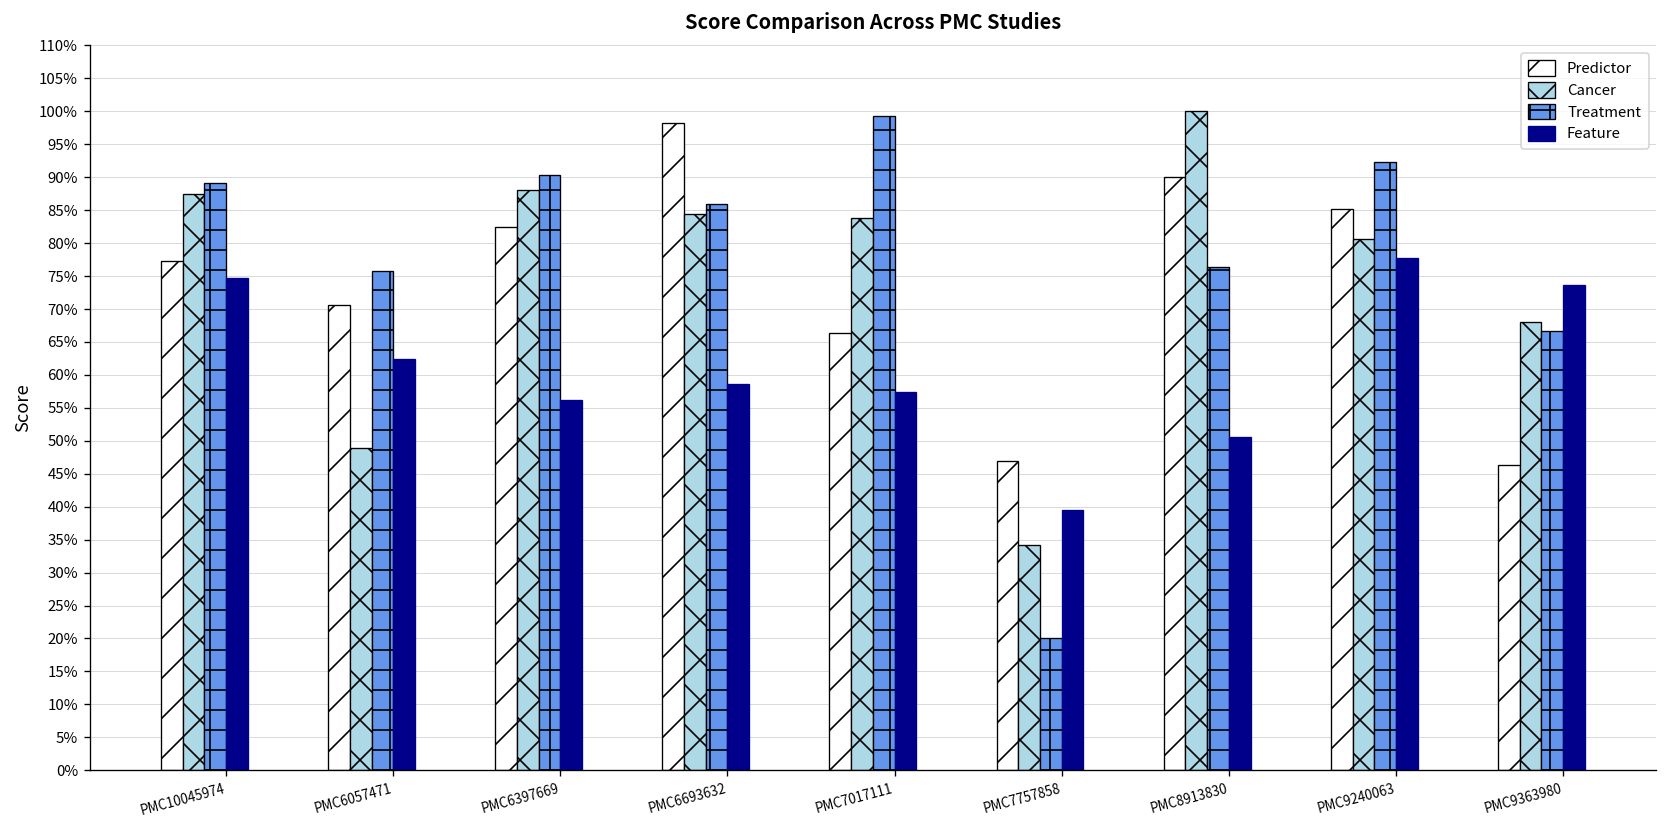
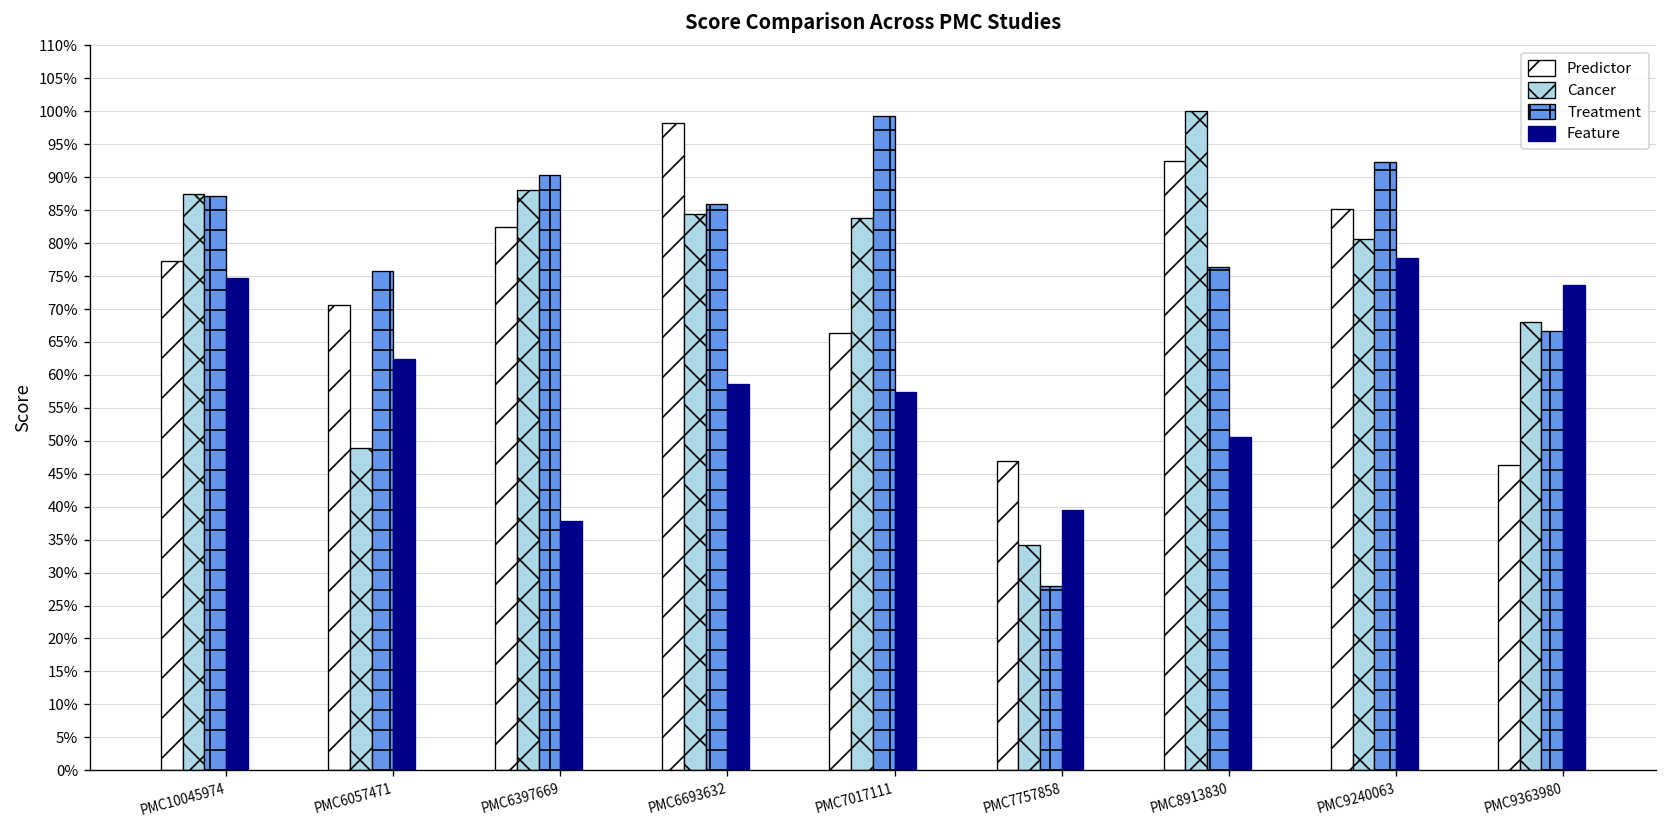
  {
    "Predictor": {
      "PMC10045974": "77%",
      "PMC6057471": "71%",
      "PMC6397669": "82%",
      "PMC6693632": "98%",
      "PMC7017111": "66%",
      "PMC7757858": "47%",
-     "PMC8913830": "90%",
+     "PMC8913830": "92%",
      "PMC9240063": "85%",
      "PMC9363980": "46%"
    },
    "Cancer": {
      "PMC10045974": "88%",
      "PMC6057471": "49%",
      "PMC6397669": "88%",
      "PMC6693632": "84%",
      "PMC7017111": "84%",
      "PMC7757858": "34%",
      "PMC8913830": "100%",
      "PMC9240063": "81%",
      "PMC9363980": "68%"
    },
    "Treatment": {
-     "PMC10045974": "89%",
+     "PMC10045974": "87%",
      "PMC6057471": "76%",
      "PMC6397669": "90%",
      "PMC6693632": "86%",
      "PMC7017111": "99%",
-     "PMC7757858": "20%",
+     "PMC7757858": "28%",
      "PMC8913830": "76%",
      "PMC9240063": "92%",
      "PMC9363980": "67%"
    },
    "Feature": {
      "PMC10045974": "75%",
      "PMC6057471": "62%",
-     "PMC6397669": "56%",
+     "PMC6397669": "38%",
      "PMC6693632": "59%",
      "PMC7017111": "57%",
      "PMC7757858": "40%",
      "PMC8913830": "51%",
      "PMC9240063": "78%",
      "PMC9363980": "74%"
    }
  }
